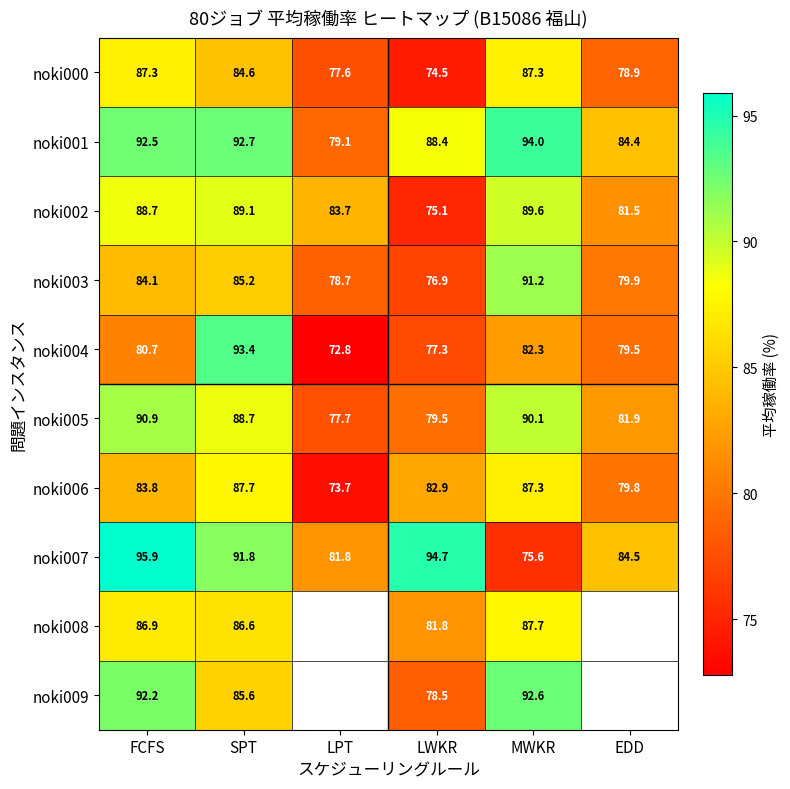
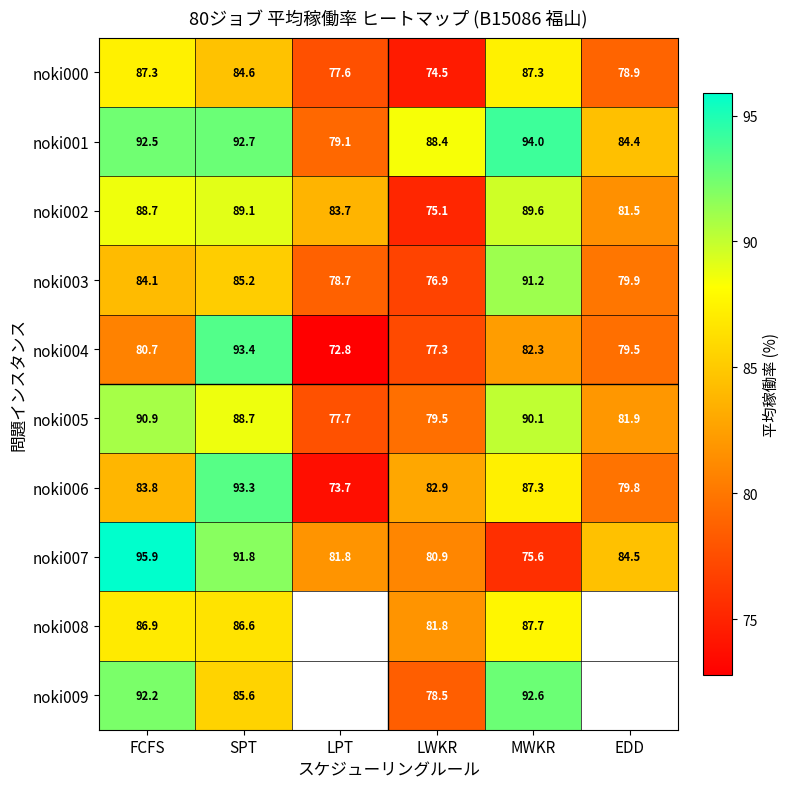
  {
    "noki000": {
      "FCFS": 87.3,
      "SPT": 84.6,
      "LPT": 77.6,
      "LWKR": 74.5,
      "MWKR": 87.3,
      "EDD": 78.9
    },
    "noki001": {
      "FCFS": 92.5,
      "SPT": 92.7,
      "LPT": 79.1,
      "LWKR": 88.4,
      "MWKR": 94.0,
      "EDD": 84.4
    },
    "noki002": {
      "FCFS": 88.7,
      "SPT": 89.1,
      "LPT": 83.7,
      "LWKR": 75.1,
      "MWKR": 89.6,
      "EDD": 81.5
    },
    "noki003": {
      "FCFS": 84.1,
      "SPT": 85.2,
      "LPT": 78.7,
      "LWKR": 76.9,
      "MWKR": 91.2,
      "EDD": 79.9
    },
    "noki004": {
      "FCFS": 80.7,
      "SPT": 93.4,
      "LPT": 72.8,
      "LWKR": 77.3,
      "MWKR": 82.3,
      "EDD": 79.5
    },
    "noki005": {
      "FCFS": 90.9,
      "SPT": 88.7,
      "LPT": 77.7,
      "LWKR": 79.5,
      "MWKR": 90.1,
      "EDD": 81.9
    },
    "noki006": {
      "FCFS": 83.8,
-     "SPT": 87.7,
+     "SPT": 93.3,
      "LPT": 73.7,
      "LWKR": 82.9,
      "MWKR": 87.3,
      "EDD": 79.8
    },
    "noki007": {
      "FCFS": 95.9,
      "SPT": 91.8,
      "LPT": 81.8,
-     "LWKR": 94.7,
+     "LWKR": 80.9,
      "MWKR": 75.6,
      "EDD": 84.5
    },
    "noki008": {
      "FCFS": 86.9,
      "SPT": 86.6,
      "LWKR": 81.8,
      "MWKR": 87.7
    },
    "noki009": {
      "FCFS": 92.2,
      "SPT": 85.6,
      "LWKR": 78.5,
      "MWKR": 92.6
    }
  }
